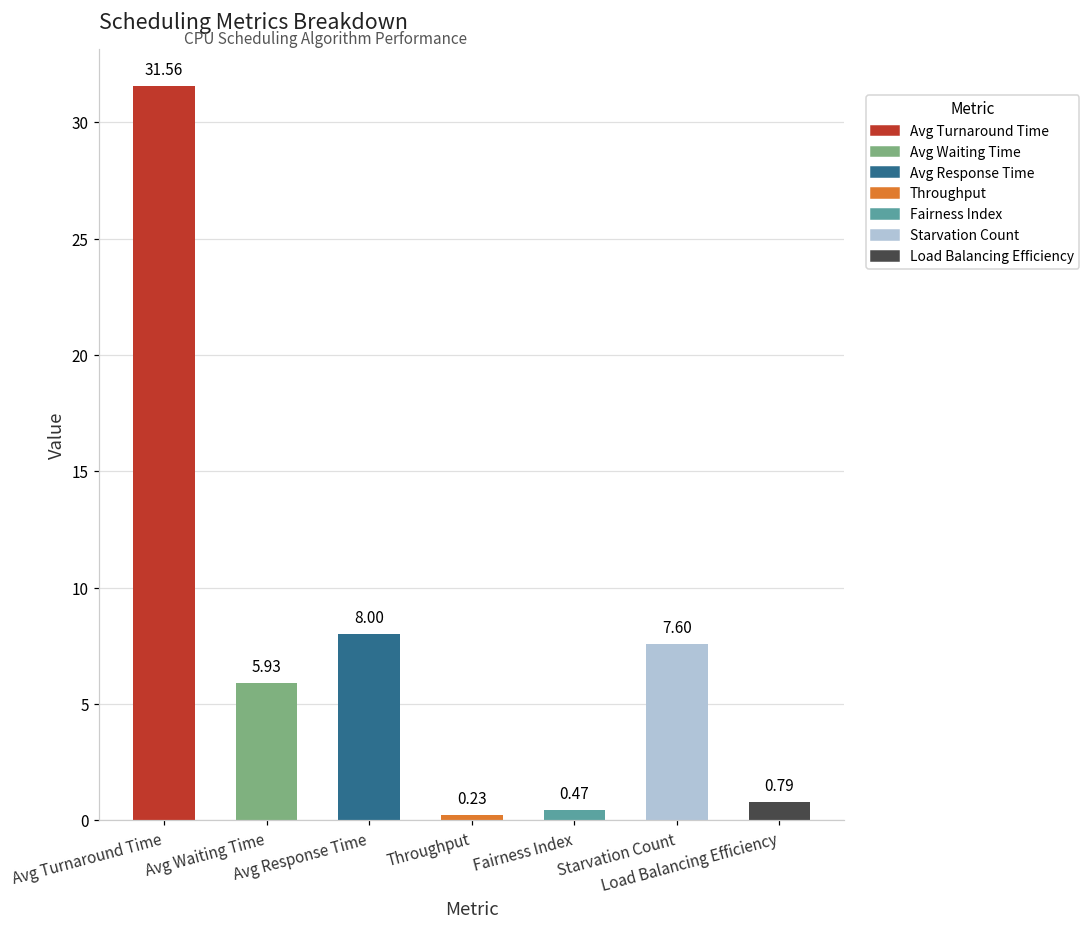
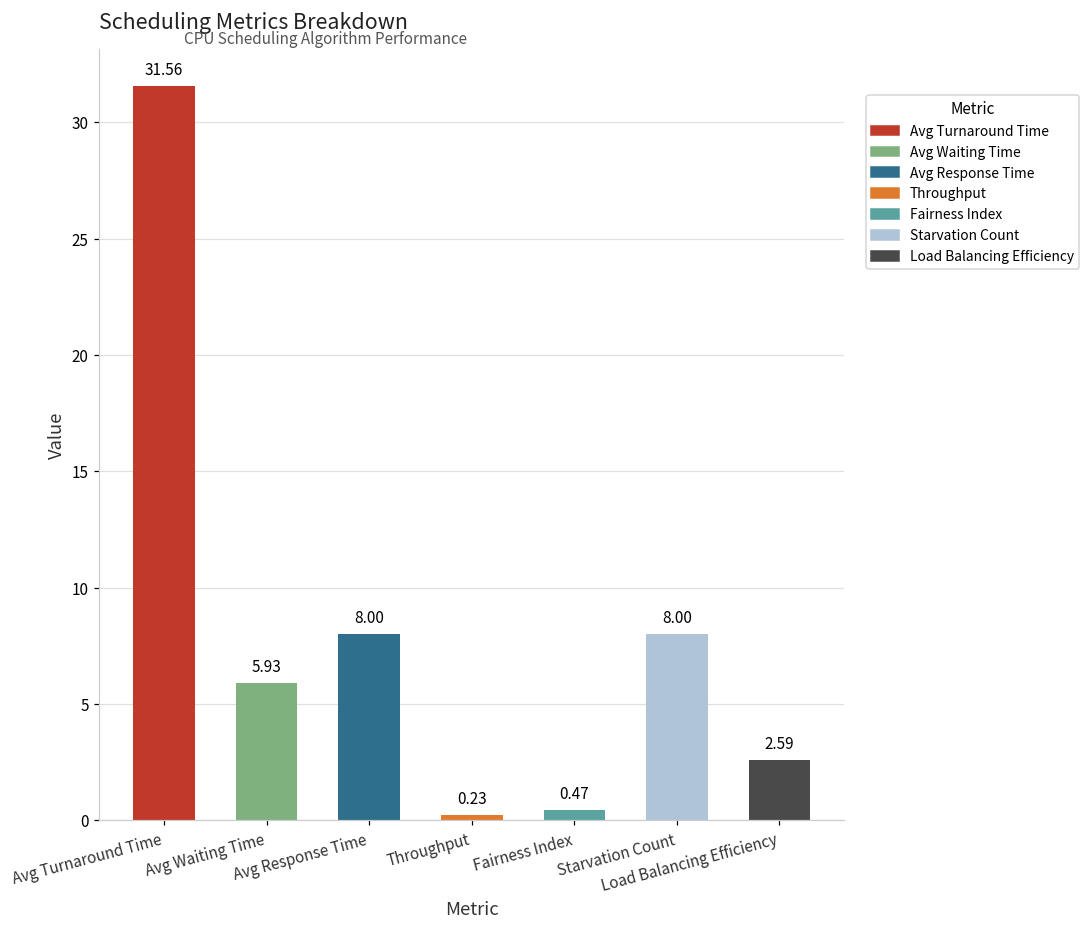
  {
    "Avg Turnaround Time": 31.56,
    "Avg Waiting Time": 5.93,
    "Avg Response Time": 8.00,
    "Throughput": 0.23,
    "Fairness Index": 0.47,
-   "Starvation Count": 7.60,
-   "Load Balancing Efficiency": 0.79
+   "Starvation Count": 8.00,
+   "Load Balancing Efficiency": 2.59
  }
